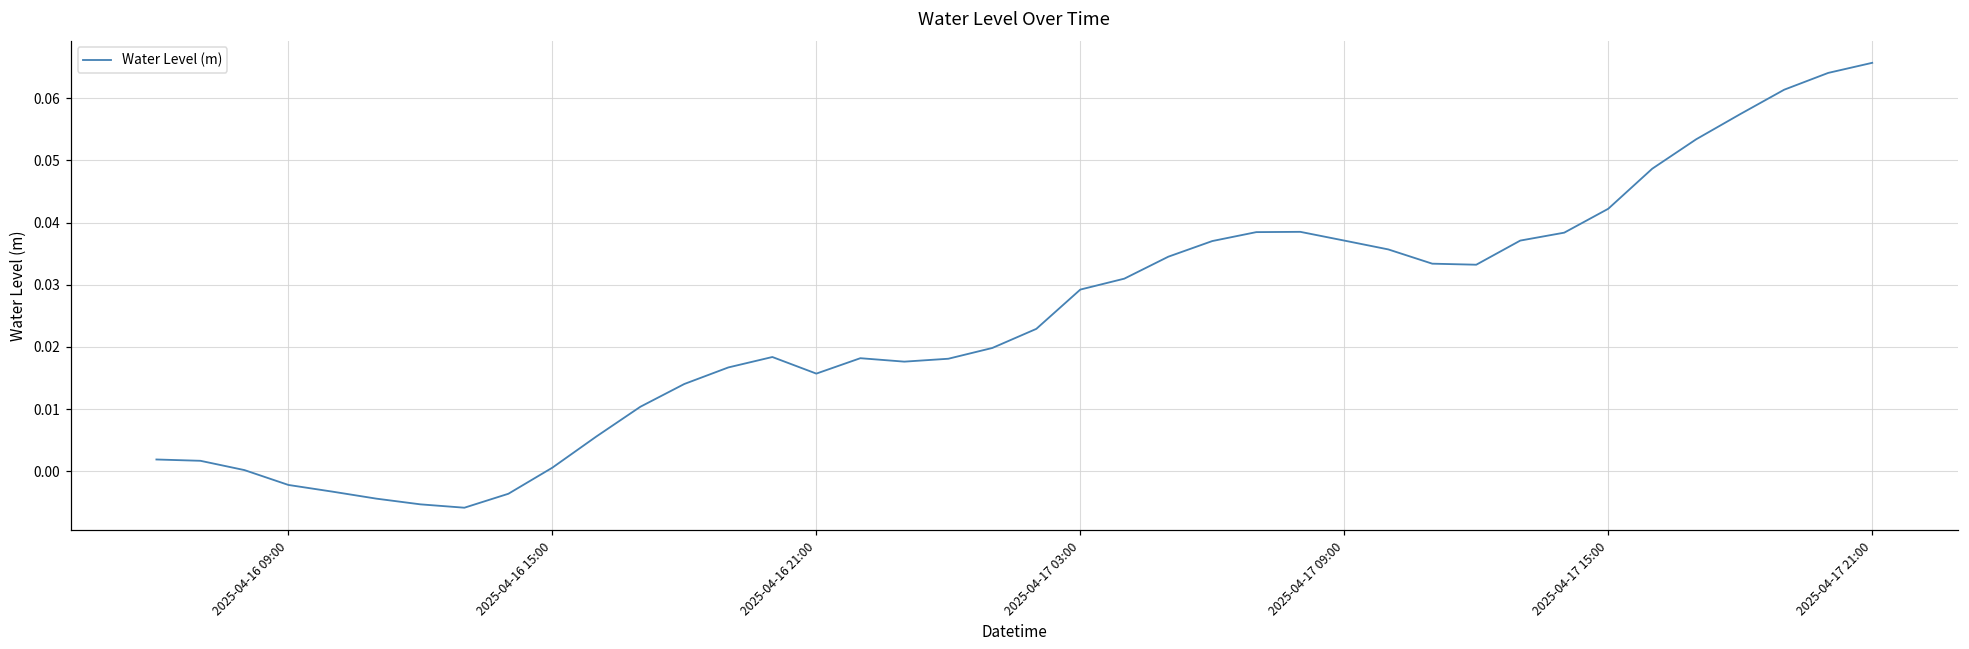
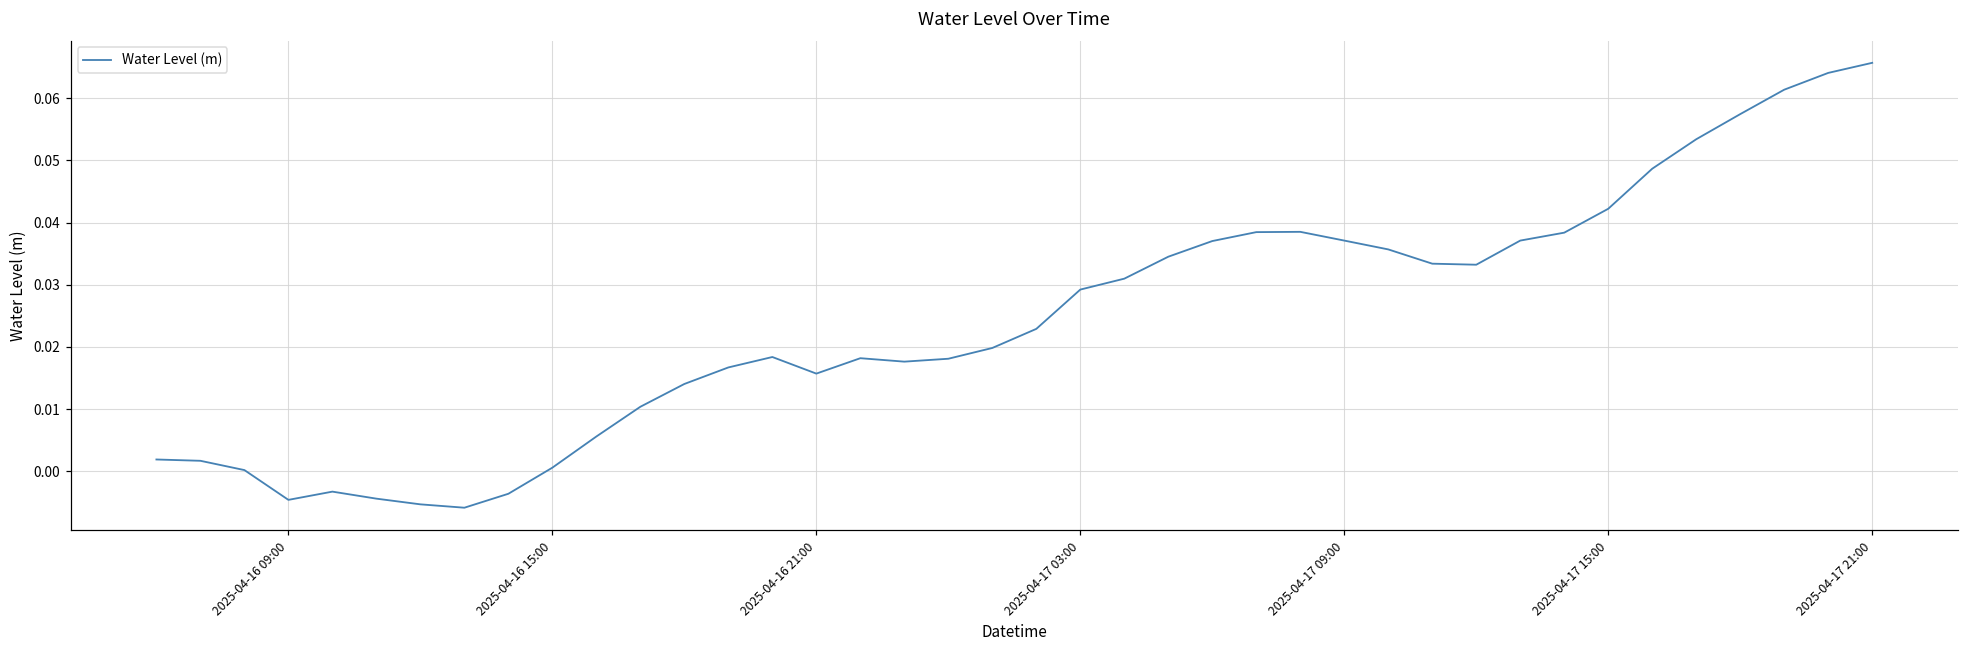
  {
-   "2025-04-16 09:00": -0.002,
+   "2025-04-16 09:00": -0.005,
    "2025-04-16 15:00": 0.001,
    "2025-04-16 21:00": 0.016,
    "2025-04-17 03:00": 0.029,
    "2025-04-17 09:00": 0.037,
    "2025-04-17 15:00": 0.042,
    "2025-04-17 21:00": 0.066
  }
